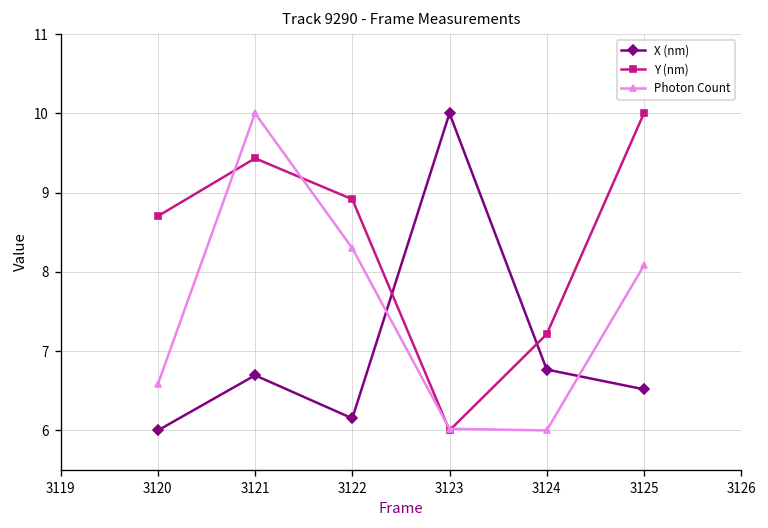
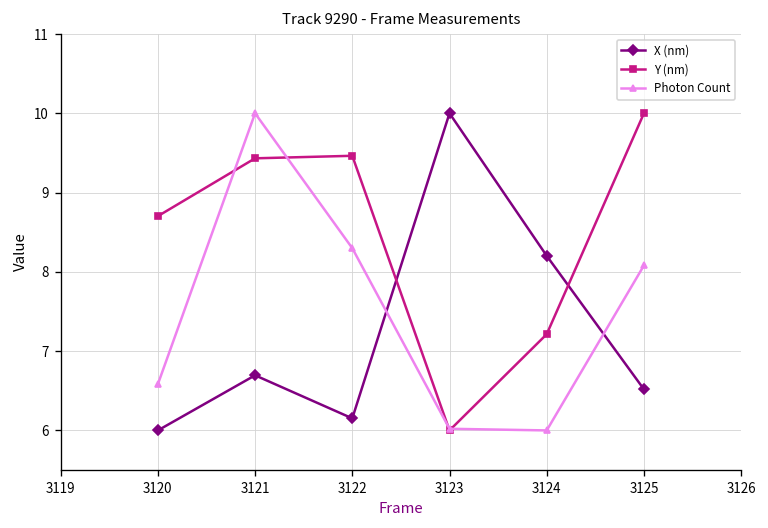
  {
    "X (nm)": {
      "3120": 6.0,
      "3121": 6.7,
      "3122": 6.2,
      "3123": 10.0,
-     "3124": 6.8,
+     "3124": 8.2,
      "3125": 6.5
    },
    "Y (nm)": {
      "3120": 8.7,
      "3121": 9.4,
-     "3122": 8.9,
+     "3122": 9.5,
      "3124": 7.2,
      "3125": 10.0
    },
    "Photon Count": {
      "3120": 6.6,
      "3121": 10.0,
      "3122": 8.3,
      "3124": 6.0,
      "3125": 8.1
    }
  }
